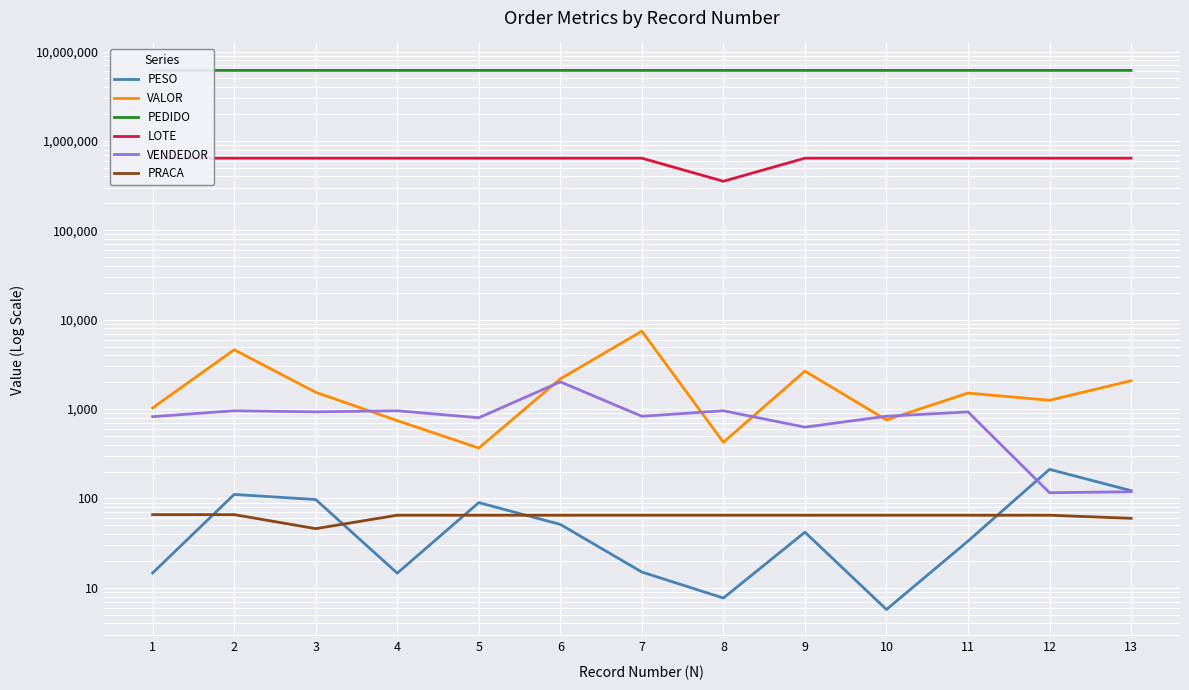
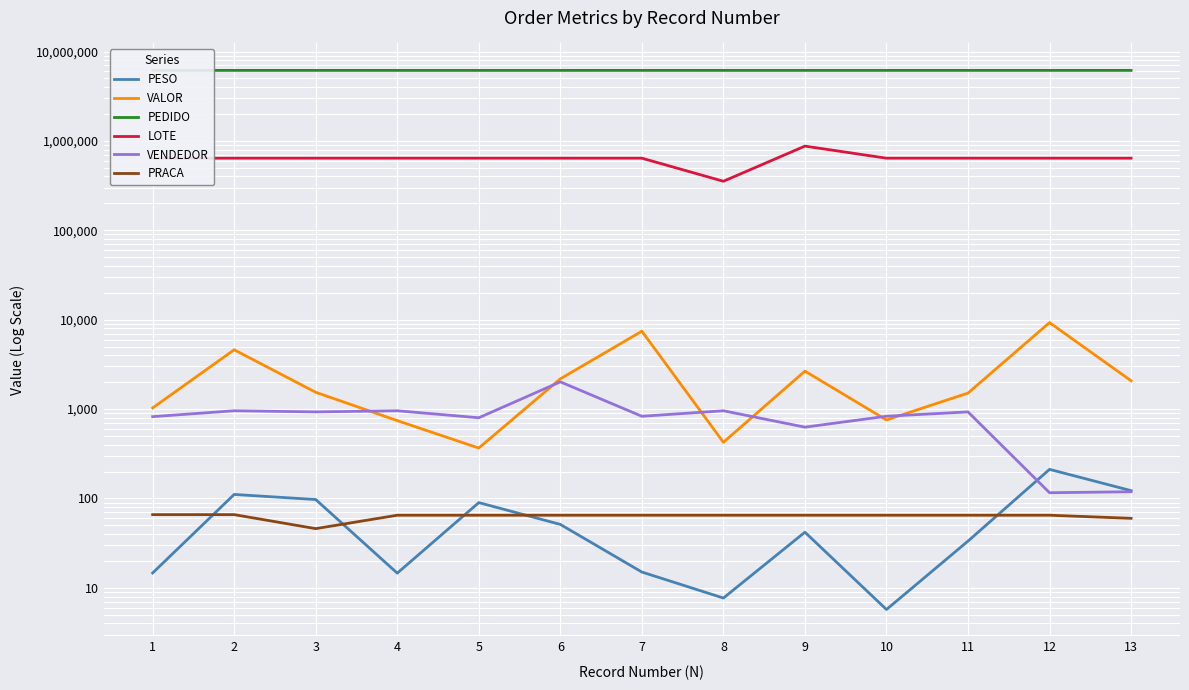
  {
    "PESO": {
      "1": "15",
      "2": "110",
      "3": "100",
      "4": "15",
      "5": "90",
      "6": "50",
      "7": "15",
      "8": "8",
      "9": "40",
      "10": "6",
      "11": "33",
      "12": "210"
    },
    "VALOR": {
      "1": "1,000",
      "2": "5,000",
      "3": "1,500",
      "4": "700",
      "5": "370",
      "6": "2,200",
      "7": "7,000",
      "8": "400",
      "9": "2,700",
      "10": "800",
      "11": "1,500",
-     "12": "1,300",
+     "12": "9,000",
      "13": "2,100"
    },
    "PEDIDO": {
      "2": "6,000,000",
      "3": "6,000,000",
      "4": "6,000,000",
      "5": "6,000,000",
      "6": "6,000,000",
      "7": "6,000,000",
      "8": "6,000,000",
      "9": "6,000,000",
      "10": "6,000,000",
      "11": "6,000,000",
      "12": "6,000,000",
      "13": "6,000,000"
    },
    "LOTE": {
      "2": "600,000",
      "3": "600,000",
      "4": "600,000",
      "5": "600,000",
      "6": "600,000",
      "7": "600,000",
      "8": "350,000",
-     "9": "600,000",
+     "9": "900,000",
      "10": "600,000",
      "11": "600,000",
      "12": "600,000",
      "13": "600,000"
    },
    "VENDEDOR": {
      "1": "800",
      "2": "1,000",
      "3": "900",
      "4": "1,000",
      "5": "800",
      "6": "2,000",
      "7": "800",
      "8": "1,000",
      "9": "600",
      "10": "800",
      "11": "900",
      "12": "120"
    },
    "PRACA": {
      "1": "70",
      "2": "70",
      "3": "50",
      "4": "70",
      "5": "70",
      "6": "70",
      "7": "70",
      "8": "70",
      "9": "70",
      "10": "70",
      "11": "70",
      "12": "70",
      "13": "60"
    }
  }
